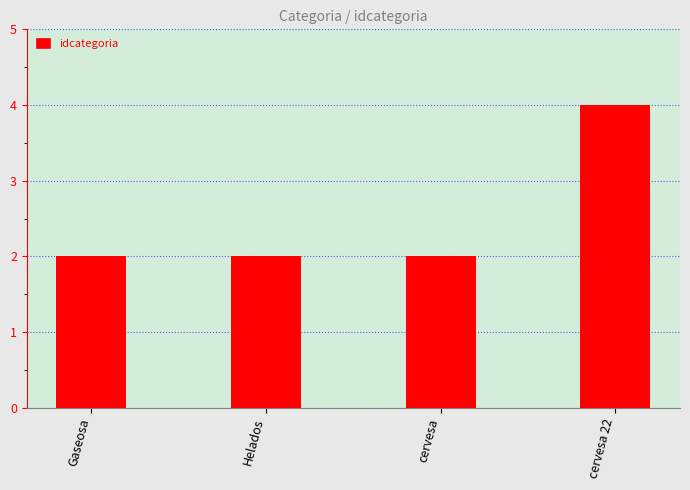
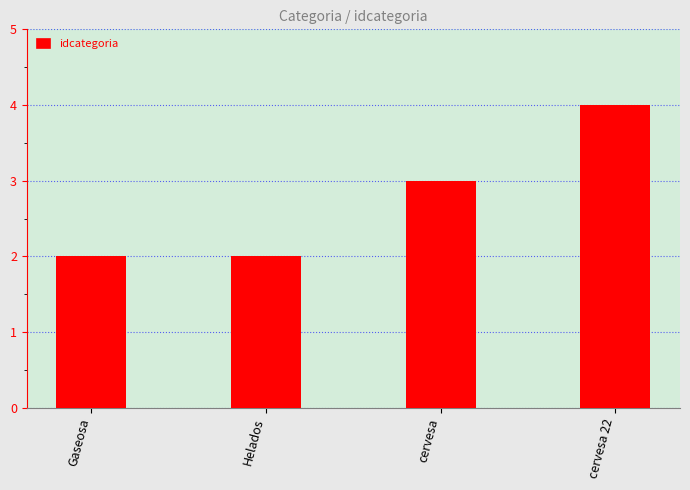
  {
    "Gaseosa": 2,
    "Helados": 2,
-   "cervesa": 2,
+   "cervesa": 3,
    "cervesa 22": 4
  }
